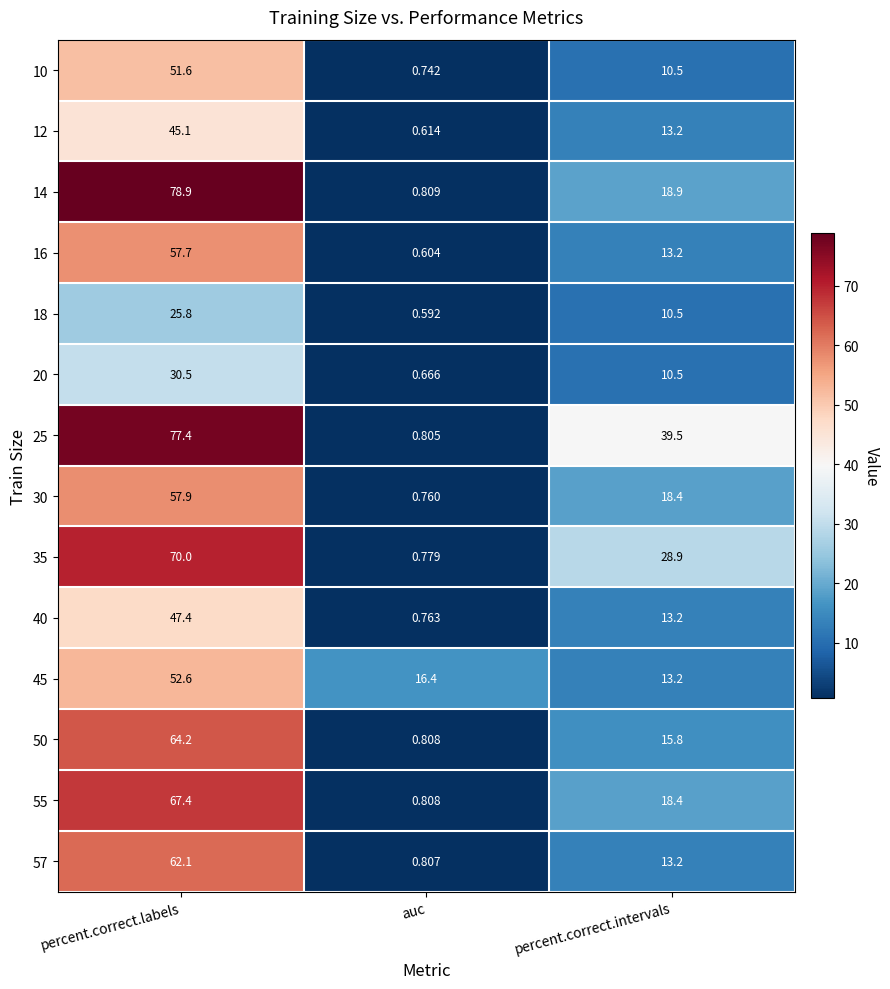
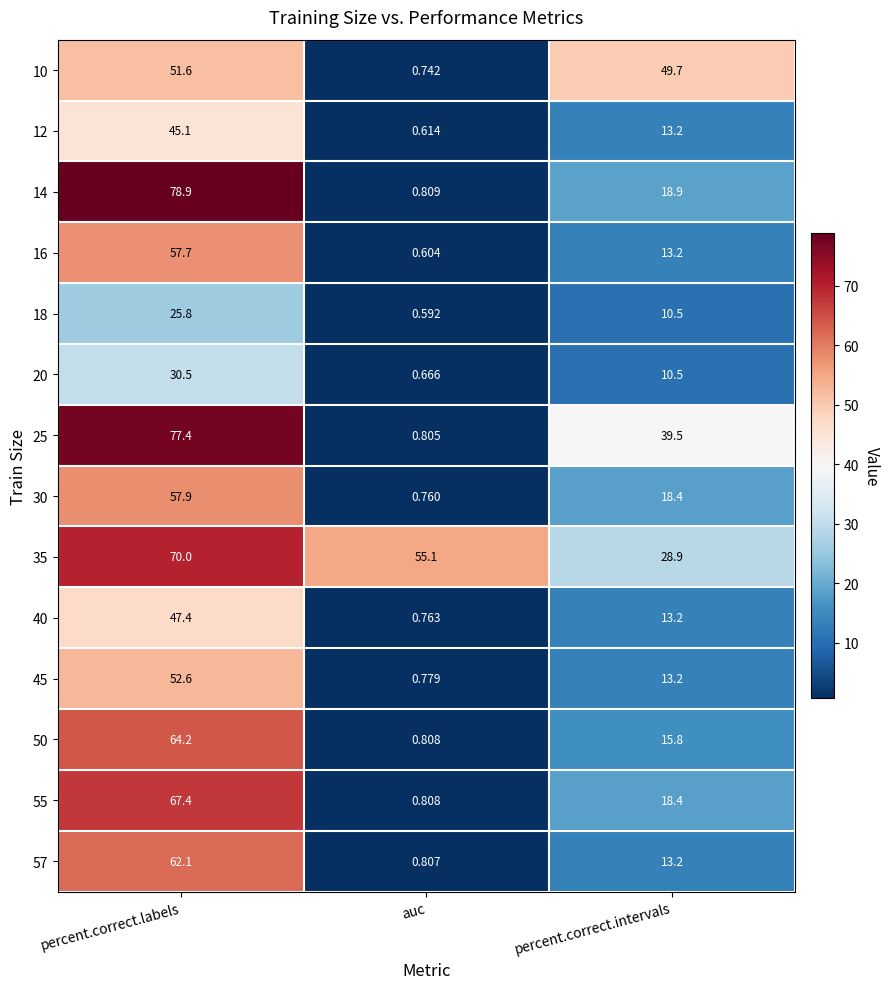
  {
    "10": {
      "percent.correct.labels": 51.6,
      "auc": 0.742,
-     "percent.correct.intervals": 10.5
+     "percent.correct.intervals": 49.7
    },
    "12": {
      "percent.correct.labels": 45.1,
      "auc": 0.614,
      "percent.correct.intervals": 13.2
    },
    "14": {
      "percent.correct.labels": 78.9,
      "auc": 0.809,
      "percent.correct.intervals": 18.9
    },
    "16": {
      "percent.correct.labels": 57.7,
      "auc": 0.604,
      "percent.correct.intervals": 13.2
    },
    "18": {
      "percent.correct.labels": 25.8,
      "auc": 0.592,
      "percent.correct.intervals": 10.5
    },
    "20": {
      "percent.correct.labels": 30.5,
      "auc": 0.666,
      "percent.correct.intervals": 10.5
    },
    "25": {
      "percent.correct.labels": 77.4,
      "auc": 0.805,
      "percent.correct.intervals": 39.5
    },
    "30": {
      "percent.correct.labels": 57.9,
      "auc": 0.760,
      "percent.correct.intervals": 18.4
    },
    "35": {
      "percent.correct.labels": 70.0,
-     "auc": 0.779,
+     "auc": 55.1,
      "percent.correct.intervals": 28.9
    },
    "40": {
      "percent.correct.labels": 47.4,
      "auc": 0.763,
      "percent.correct.intervals": 13.2
    },
    "45": {
      "percent.correct.labels": 52.6,
-     "auc": 16.4,
+     "auc": 0.779,
      "percent.correct.intervals": 13.2
    },
    "50": {
      "percent.correct.labels": 64.2,
      "auc": 0.808,
      "percent.correct.intervals": 15.8
    },
    "55": {
      "percent.correct.labels": 67.4,
      "auc": 0.808,
      "percent.correct.intervals": 18.4
    },
    "57": {
      "percent.correct.labels": 62.1,
      "auc": 0.807,
      "percent.correct.intervals": 13.2
    }
  }
